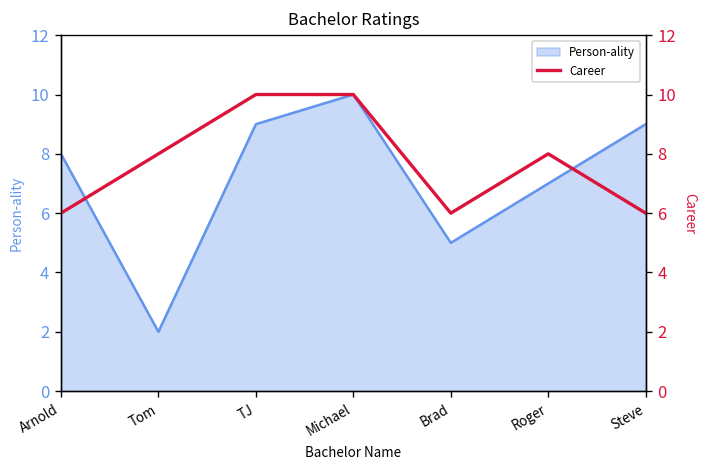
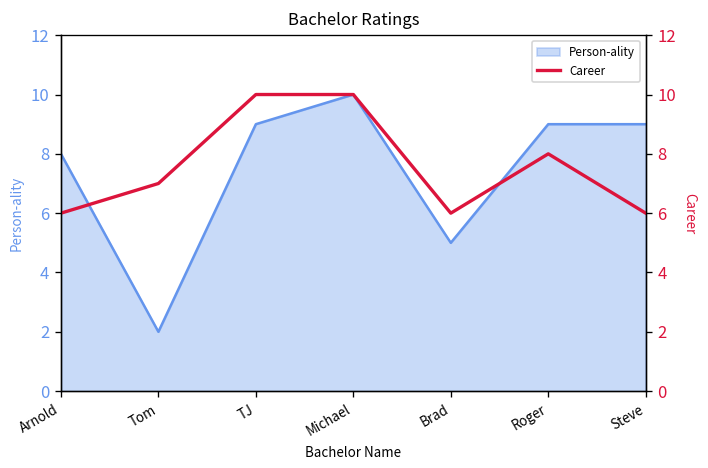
  {
    "Person-ality": {
      "Arnold": 8,
      "Tom": 2,
      "TJ": 9,
      "Michael": 10,
      "Brad": 5,
-     "Roger": 7,
+     "Roger": 9,
      "Steve": 9
    },
    "Career": {
      "Arnold": 6,
-     "Tom": 8,
+     "Tom": 7,
      "TJ": 10,
      "Michael": 10,
      "Brad": 6,
      "Roger": 8,
      "Steve": 6
    }
  }
